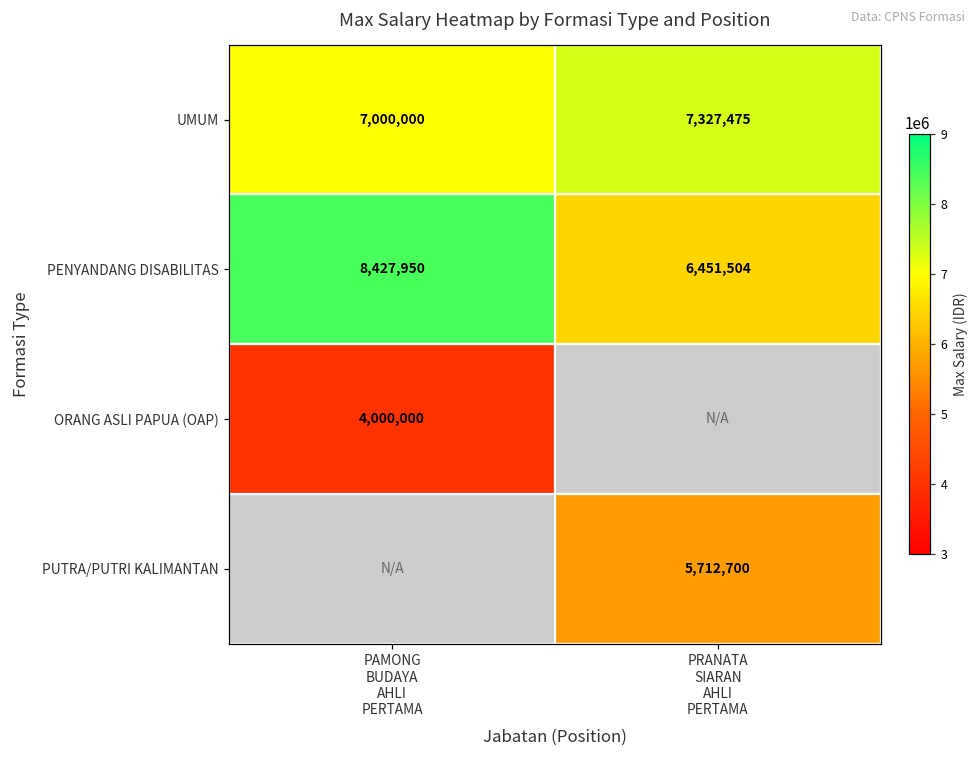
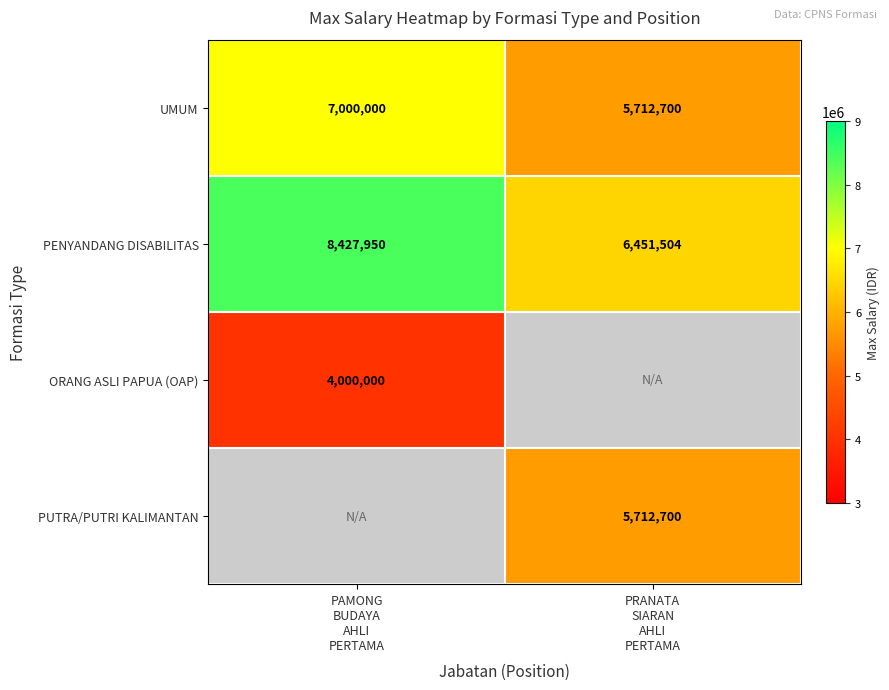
  {
    "UMUM": {
      "PAMONG BUDAYA AHLI PERTAMA": "7,000,000",
-     "PRANATA SIARAN AHLI PERTAMA": "7,327,475"
+     "PRANATA SIARAN AHLI PERTAMA": "5,712,700"
    },
    "PENYANDANG DISABILITAS": {
      "PAMONG BUDAYA AHLI PERTAMA": "8,427,950",
      "PRANATA SIARAN AHLI PERTAMA": "6,451,504"
    },
    "ORANG ASLI PAPUA (OAP)": {
      "PAMONG BUDAYA AHLI PERTAMA": "4,000,000"
    },
    "PUTRA/PUTRI KALIMANTAN": {
      "PRANATA SIARAN AHLI PERTAMA": "5,712,700"
    }
  }
